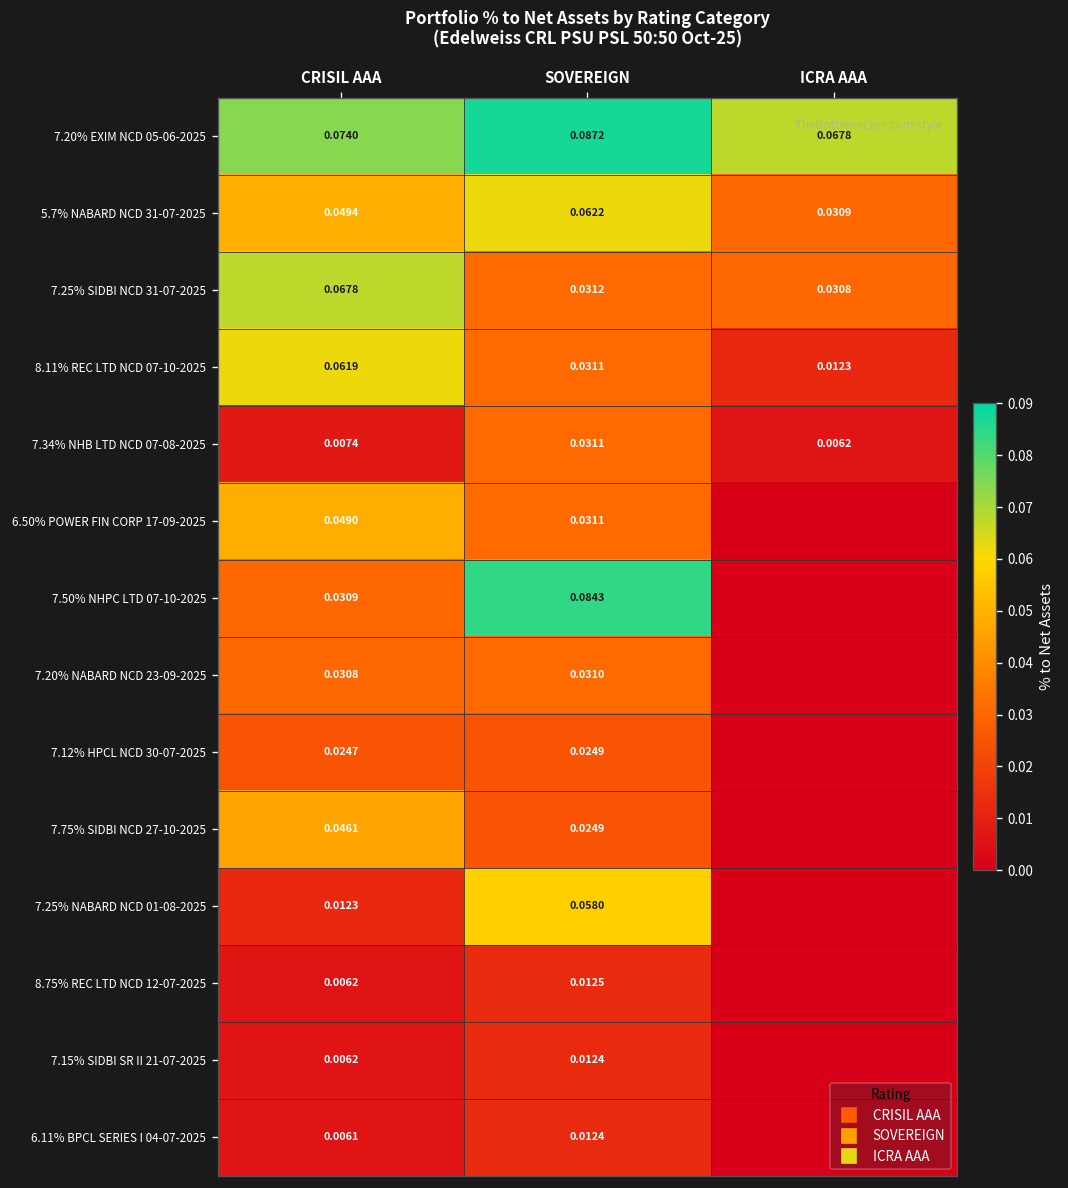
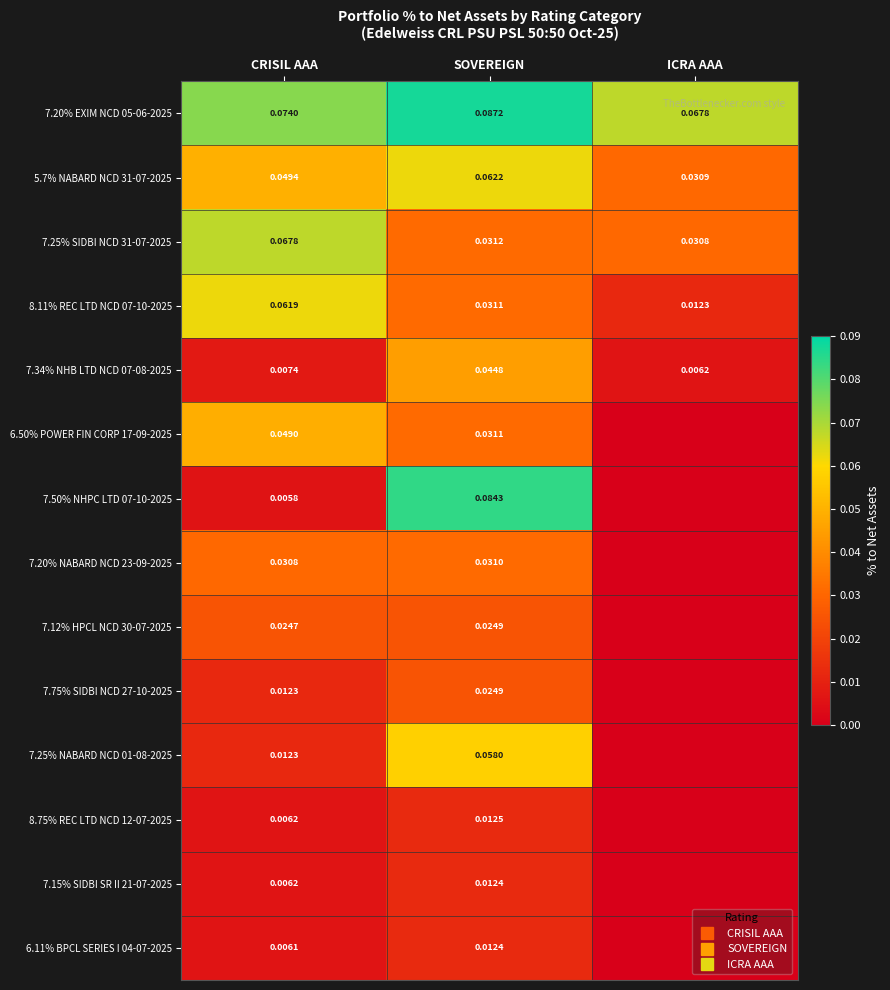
  {
    "7.20% EXIM NCD 05-06-2025": {
      "CRISIL AAA": 0.0740,
      "SOVEREIGN": 0.0872
    },
    "5.7% NABARD NCD 31-07-2025": {
      "CRISIL AAA": 0.0494,
      "SOVEREIGN": 0.0622,
      "ICRA AAA": 0.0309
    },
    "7.25% SIDBI NCD 31-07-2025": {
      "CRISIL AAA": 0.0678,
      "SOVEREIGN": 0.0312,
      "ICRA AAA": 0.0308
    },
    "8.11% REC LTD NCD 07-10-2025": {
      "CRISIL AAA": 0.0619,
      "SOVEREIGN": 0.0311,
      "ICRA AAA": 0.0123
    },
    "7.34% NHB LTD NCD 07-08-2025": {
      "CRISIL AAA": 0.0074,
-     "SOVEREIGN": 0.0311,
+     "SOVEREIGN": 0.0448,
      "ICRA AAA": 0.0062
    },
    "6.50% POWER FIN CORP 17-09-2025": {
      "CRISIL AAA": 0.0490,
      "SOVEREIGN": 0.0311
    },
    "7.50% NHPC LTD 07-10-2025": {
-     "CRISIL AAA": 0.0309,
+     "CRISIL AAA": 0.0058,
      "SOVEREIGN": 0.0843
    },
    "7.20% NABARD NCD 23-09-2025": {
      "CRISIL AAA": 0.0308,
      "SOVEREIGN": 0.0310
    },
    "7.12% HPCL NCD 30-07-2025": {
      "CRISIL AAA": 0.0247,
      "SOVEREIGN": 0.0249
    },
    "7.75% SIDBI NCD 27-10-2025": {
-     "CRISIL AAA": 0.0461,
+     "CRISIL AAA": 0.0123,
      "SOVEREIGN": 0.0249
    },
    "7.25% NABARD NCD 01-08-2025": {
      "CRISIL AAA": 0.0123,
      "SOVEREIGN": 0.0580
    },
    "8.75% REC LTD NCD 12-07-2025": {
      "CRISIL AAA": 0.0062,
      "SOVEREIGN": 0.0125
    },
    "7.15% SIDBI SR II 21-07-2025": {
      "CRISIL AAA": 0.0062,
      "SOVEREIGN": 0.0124
    },
    "6.11% BPCL SERIES I 04-07-2025": {
      "CRISIL AAA": 0.0061,
      "SOVEREIGN": 0.0124
    }
  }
